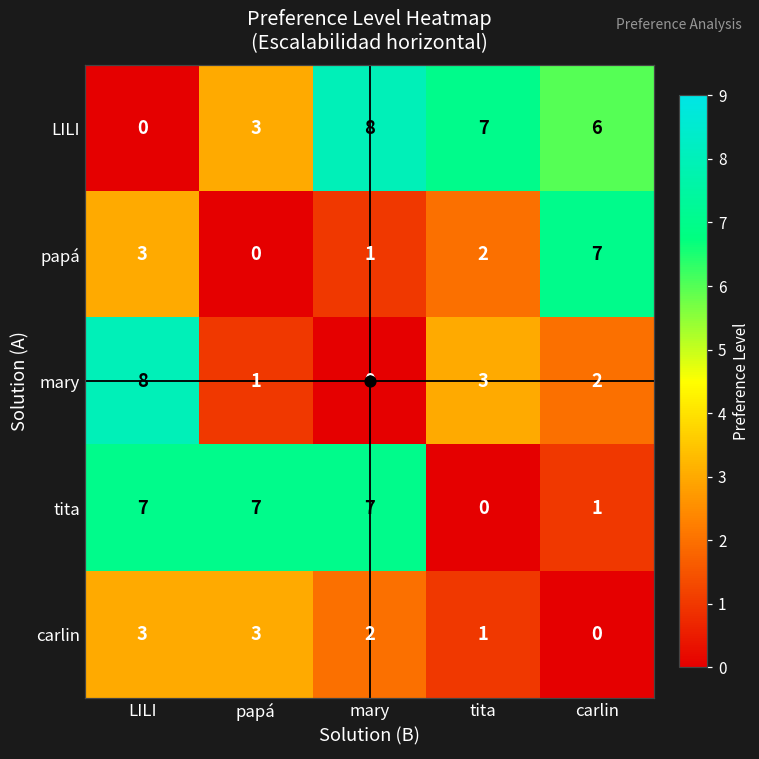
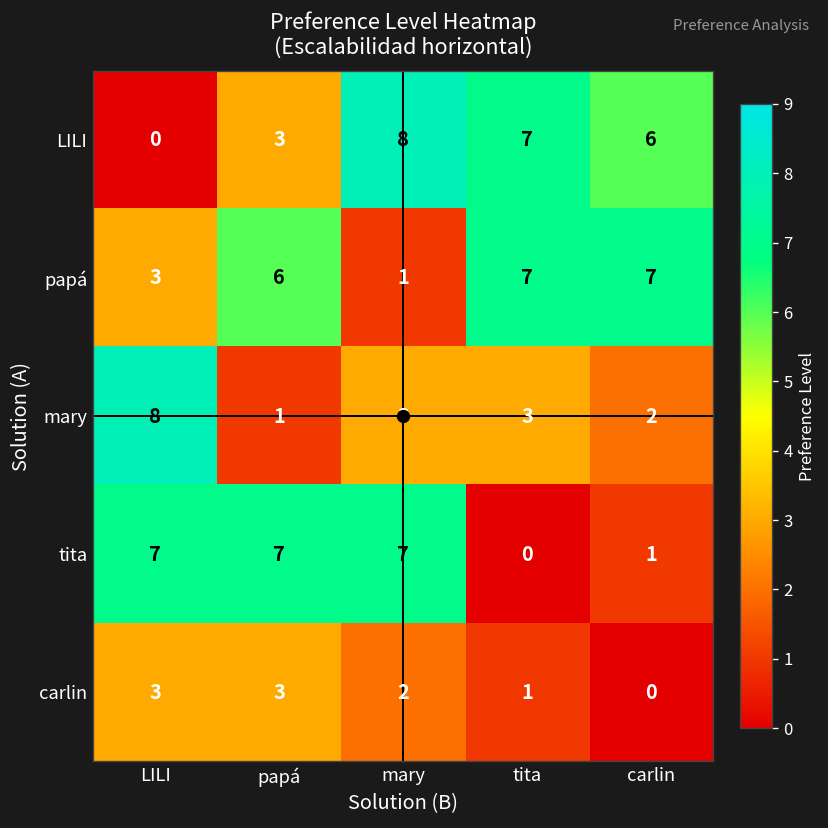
  {
    "LILI": {
      "LILI": 0,
      "papá": 3,
      "mary": 8,
      "tita": 7,
      "carlin": 6
    },
    "papá": {
      "LILI": 3,
-     "papá": 0,
+     "papá": 6,
      "mary": 1,
-     "tita": 2,
+     "tita": 7,
      "carlin": 7
    },
    "mary": {
      "LILI": 8,
      "papá": 1,
-     "mary": 0,
+     "mary": 3,
      "tita": 3,
      "carlin": 2
    },
    "tita": {
      "LILI": 7,
      "papá": 7,
      "mary": 7,
      "tita": 0,
      "carlin": 1
    },
    "carlin": {
      "LILI": 3,
      "papá": 3,
      "mary": 2,
      "tita": 1,
      "carlin": 0
    }
  }
